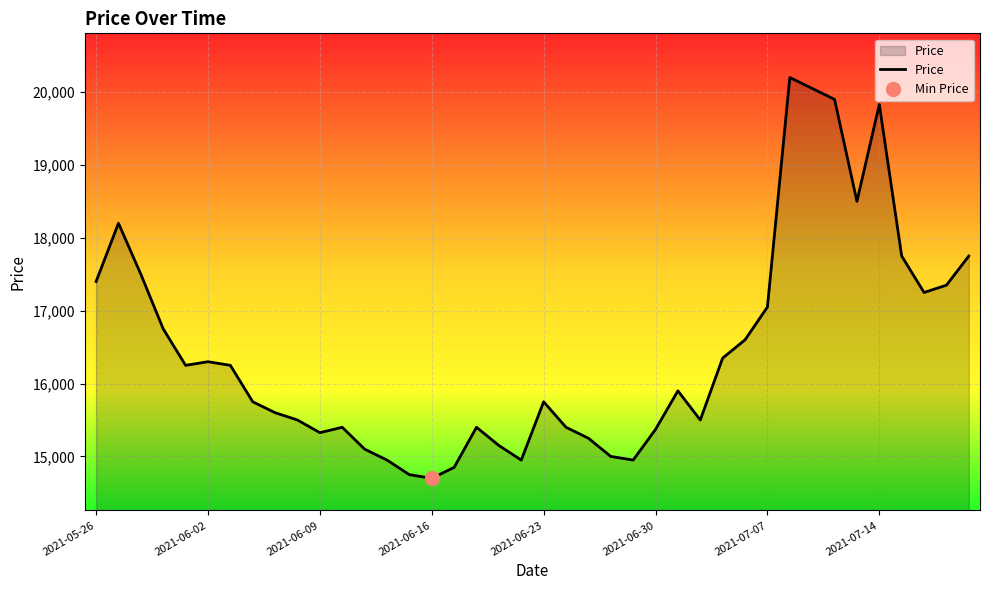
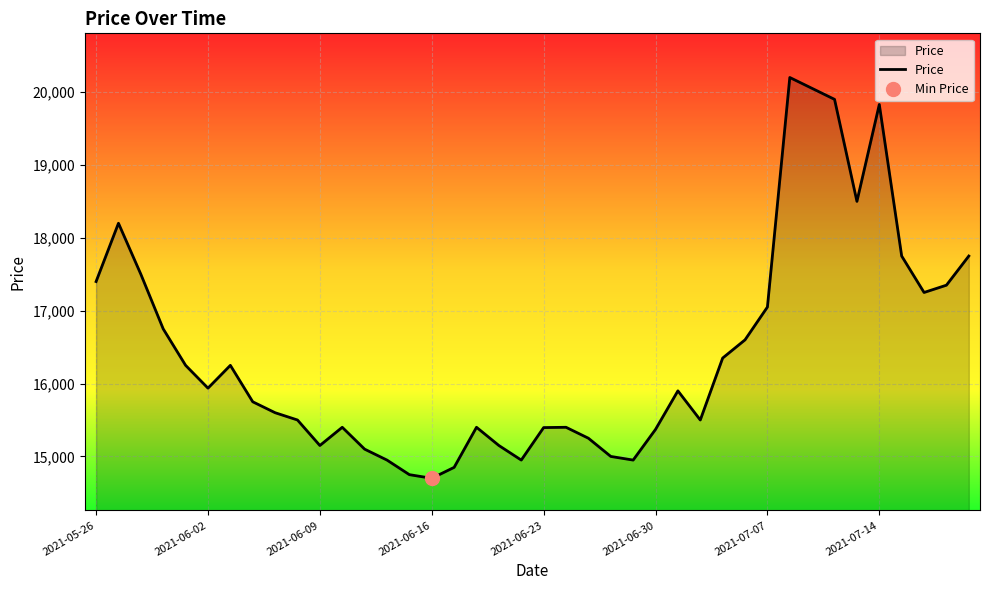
  {
    "Price": {
      "2021-05-26": "17,400",
-     "2021-06-02": "16,300",
-     "2021-06-09": "15,300",
-     "2021-06-23": "15,800",
+     "2021-06-02": "15,900",
+     "2021-06-09": "15,200",
+     "2021-06-23": "15,400",
      "2021-06-30": "15,400",
      "2021-07-07": "17,100",
      "2021-07-14": "19,800"
    }
  }
